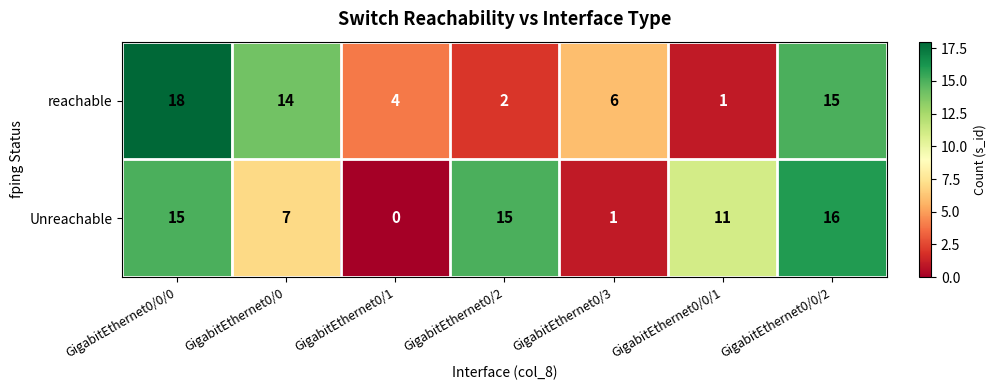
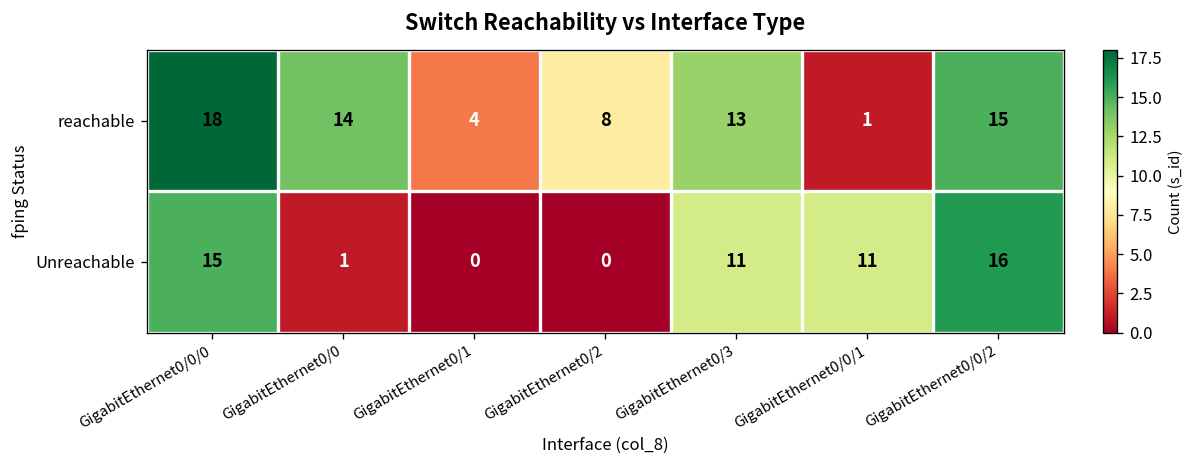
  {
    "reachable": {
      "GigabitEthernet0/0/0": 18,
      "GigabitEthernet0/0": 14,
      "GigabitEthernet0/1": 4,
-     "GigabitEthernet0/2": 2,
-     "GigabitEthernet0/3": 6,
+     "GigabitEthernet0/2": 8,
+     "GigabitEthernet0/3": 13,
      "GigabitEthernet0/0/1": 1,
      "GigabitEthernet0/0/2": 15
    },
    "Unreachable": {
      "GigabitEthernet0/0/0": 15,
-     "GigabitEthernet0/0": 7,
+     "GigabitEthernet0/0": 1,
      "GigabitEthernet0/1": 0,
-     "GigabitEthernet0/2": 15,
-     "GigabitEthernet0/3": 1,
+     "GigabitEthernet0/2": 0,
+     "GigabitEthernet0/3": 11,
      "GigabitEthernet0/0/1": 11,
      "GigabitEthernet0/0/2": 16
    }
  }
